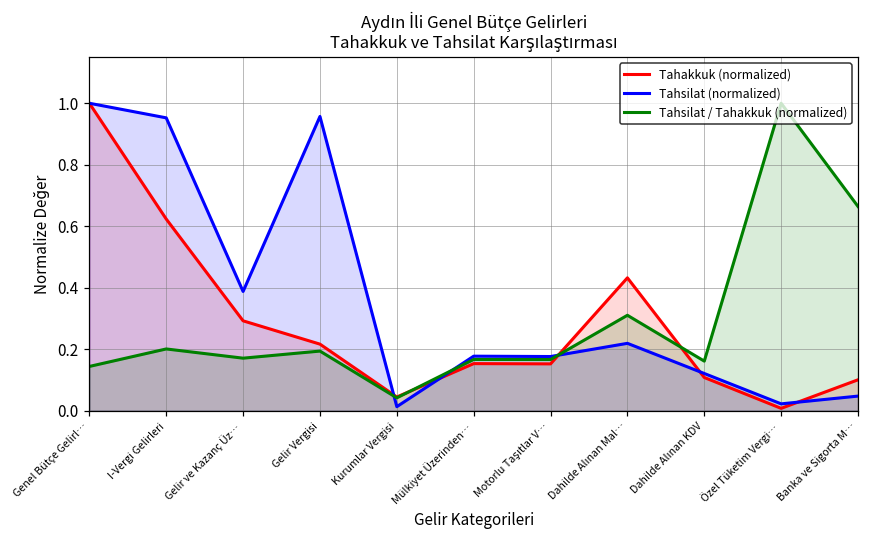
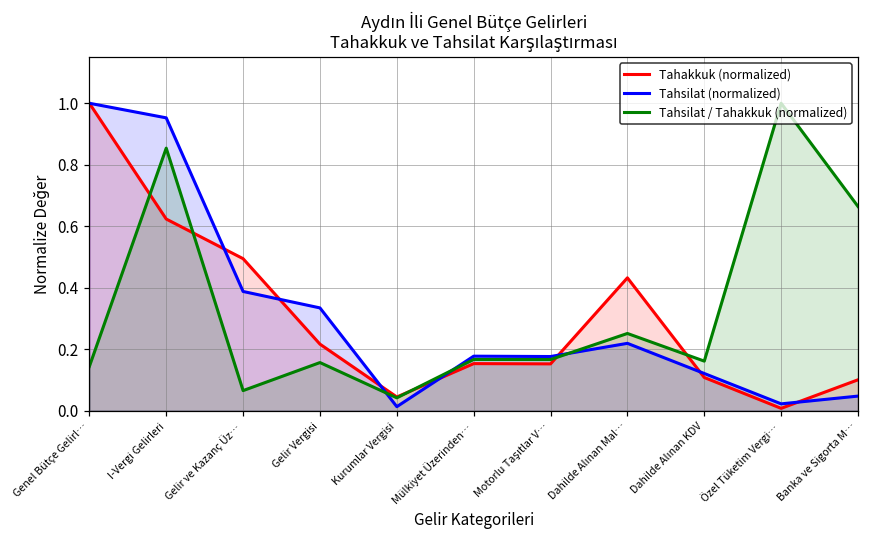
  {
    "Tahakkuk (normalized)": {
      "I-Vergi Gelirleri": 0.62,
-     "Gelir ve Kazanç Üz…": 0.29,
+     "Gelir ve Kazanç Üz…": 0.49,
      "Gelir Vergisi": 0.22,
      "Mülkiyet Üzerinden…": 0.15,
      "Motorlu Taşıtlar V…": 0.15,
      "Dahilde Alınan Mal…": 0.43,
      "Dahilde Alınan KDV": 0.11,
      "Özel Tüketim Vergi…": 0.01,
      "Banka ve Sigorta M…": 0.10
    },
    "Tahsilat (normalized)": {
      "I-Vergi Gelirleri": 0.95,
      "Gelir ve Kazanç Üz…": 0.39,
-     "Gelir Vergisi": 0.96,
+     "Gelir Vergisi": 0.33,
      "Kurumlar Vergisi": 0.01,
      "Mülkiyet Üzerinden…": 0.18,
      "Motorlu Taşıtlar V…": 0.18,
      "Dahilde Alınan Mal…": 0.22,
      "Dahilde Alınan KDV": 0.12,
      "Özel Tüketim Vergi…": 0.02,
      "Banka ve Sigorta M…": 0.05
    },
    "Tahsilat / Tahakkuk (normalized)": {
      "Genel Bütçe Gelirl…": 0.14,
-     "I-Vergi Gelirleri": 0.20,
-     "Gelir ve Kazanç Üz…": 0.17,
-     "Gelir Vergisi": 0.19,
+     "I-Vergi Gelirleri": 0.85,
+     "Gelir ve Kazanç Üz…": 0.07,
+     "Gelir Vergisi": 0.16,
      "Mülkiyet Üzerinden…": 0.17,
      "Motorlu Taşıtlar V…": 0.17,
-     "Dahilde Alınan Mal…": 0.31,
+     "Dahilde Alınan Mal…": 0.25,
      "Dahilde Alınan KDV": 0.16,
      "Banka ve Sigorta M…": 0.66
    }
  }
